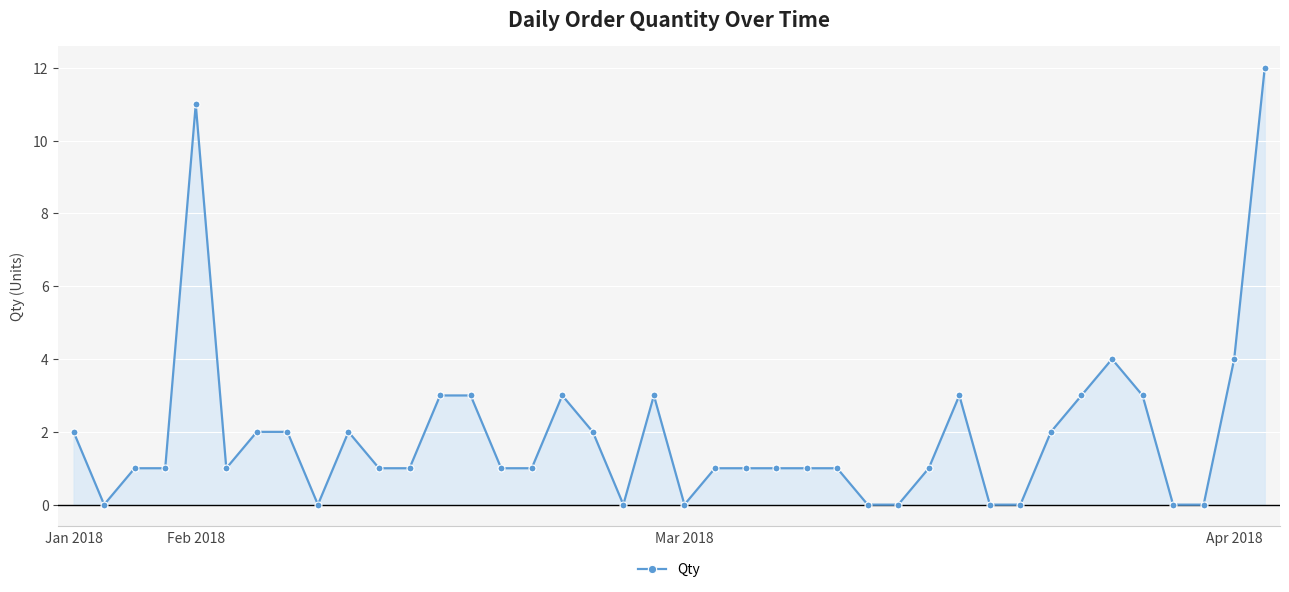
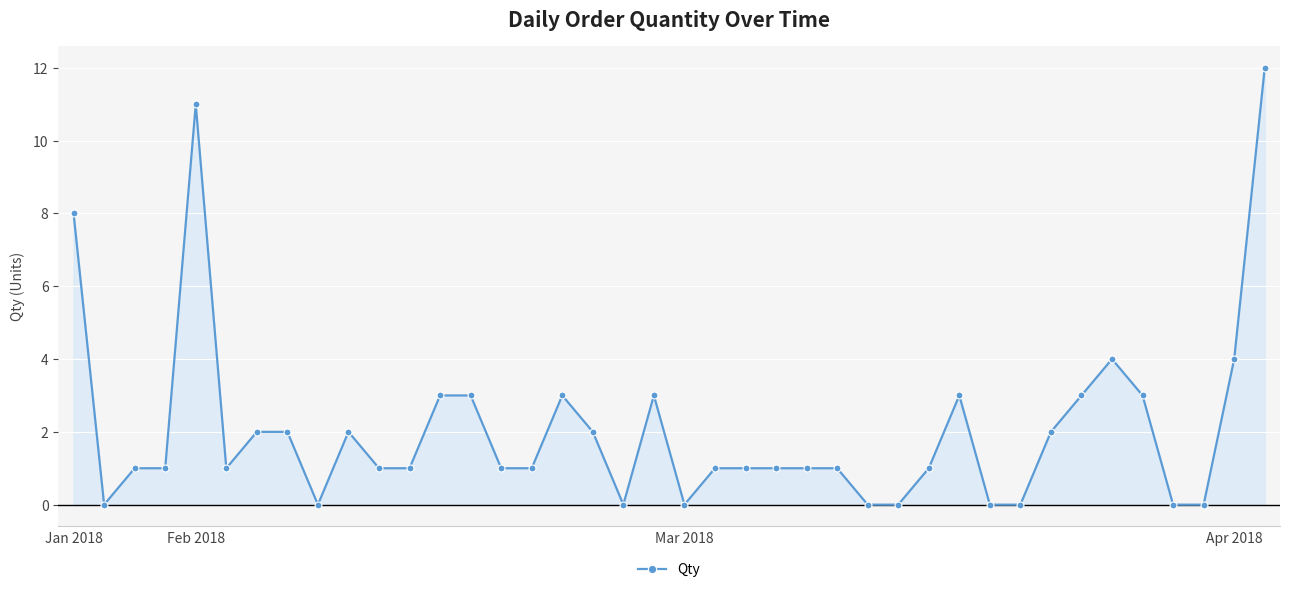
  {
-   "Jan 2018": 2,
+   "Jan 2018": 8,
    "Feb 2018": 11,
    "Mar 2018": 0,
    "Apr 2018": 4
  }
